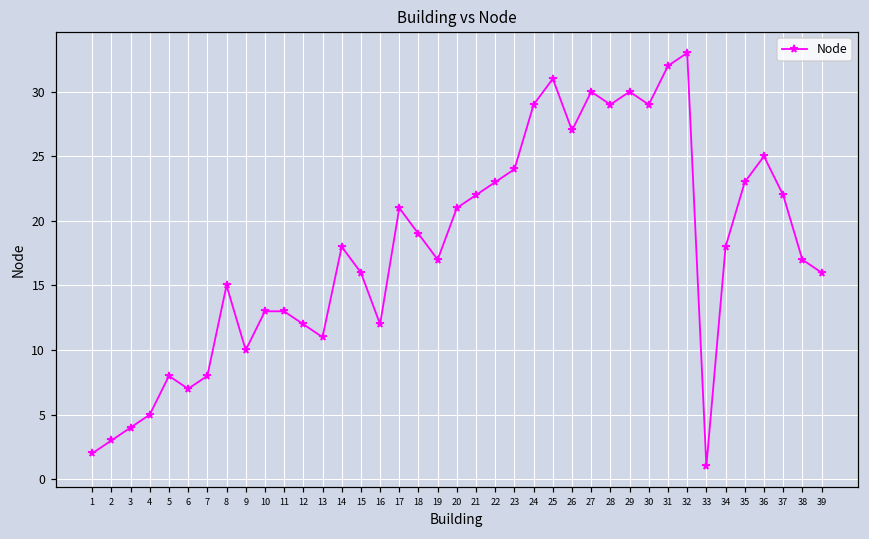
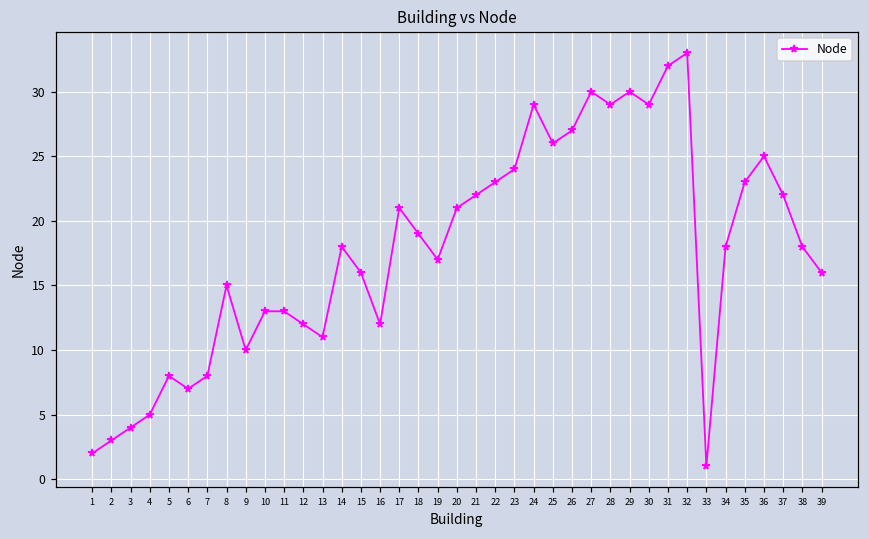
  {
    "1": 2,
    "2": 3,
    "3": 4,
    "4": 5,
    "5": 8,
    "6": 7,
    "7": 8,
    "8": 15,
    "9": 10,
    "10": 13,
    "11": 13,
    "12": 12,
    "13": 11,
    "14": 18,
    "15": 16,
    "16": 12,
    "17": 21,
    "18": 19,
    "19": 17,
    "20": 21,
    "21": 22,
    "22": 23,
    "23": 24,
    "24": 29,
-   "25": 31,
+   "25": 26,
    "26": 27,
    "27": 30,
    "28": 29,
    "29": 30,
    "30": 29,
    "31": 32,
    "32": 33,
    "33": 1,
    "34": 18,
    "35": 23,
    "36": 25,
    "37": 22,
-   "38": 17,
+   "38": 18,
    "39": 16
  }
